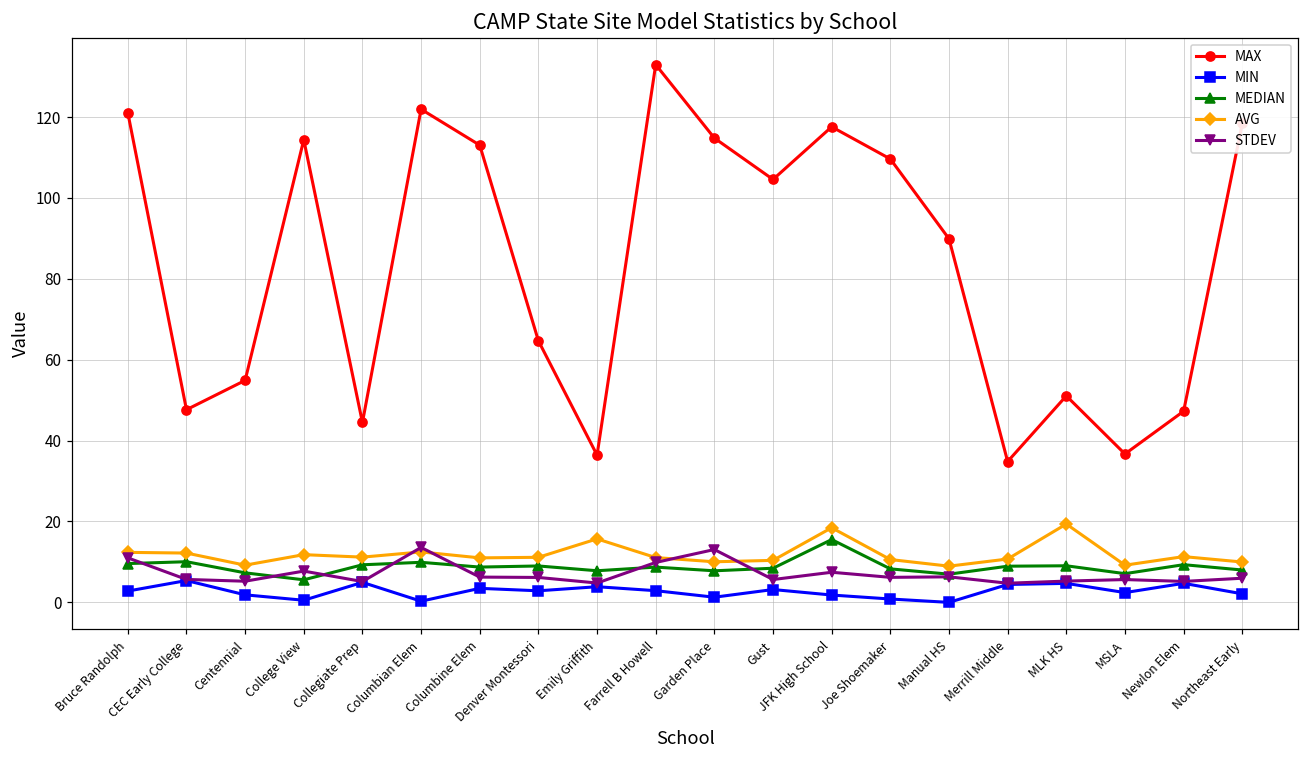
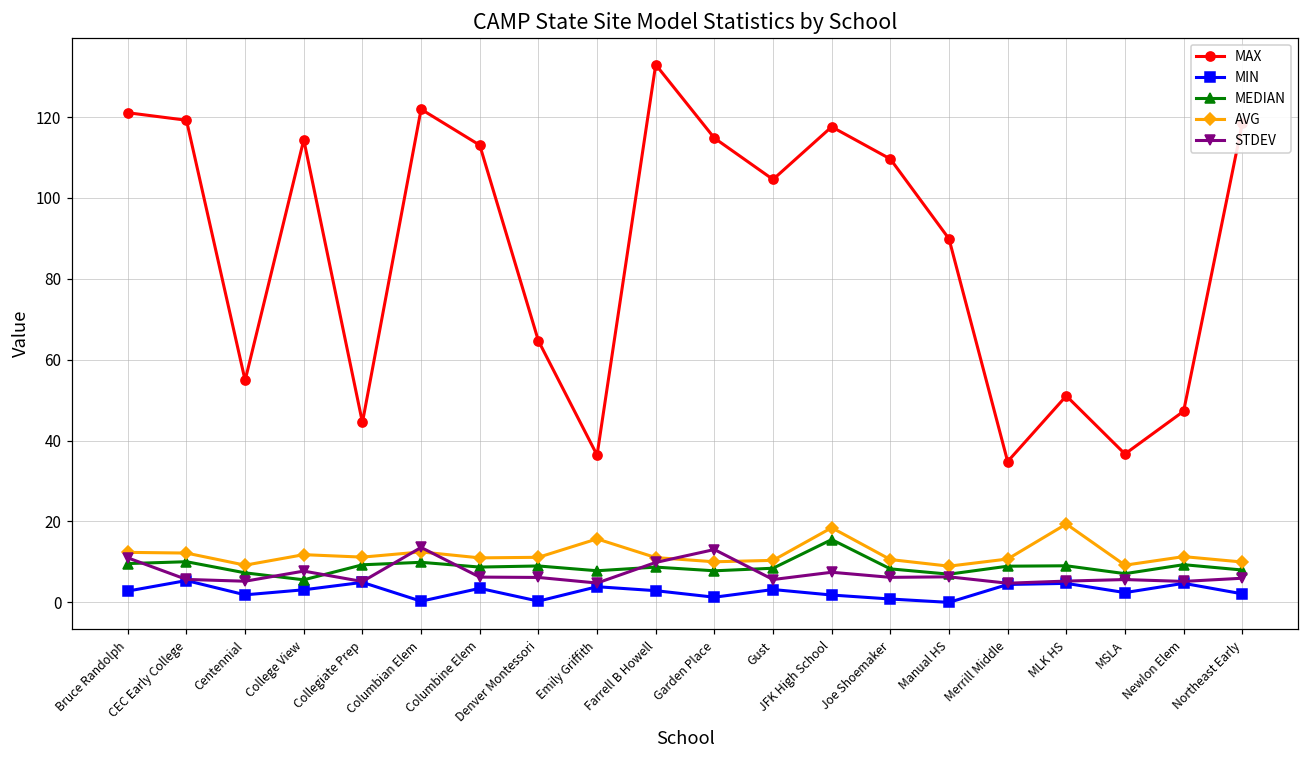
  {
    "MAX": {
      "Bruce Randolph": 121,
-     "CEC Early College": 48,
+     "CEC Early College": 119,
      "Centennial": 55,
      "College View": 114,
      "Collegiate Prep": 44,
      "Columbian Elem": 122,
      "Columbine Elem": 113,
      "Denver Montessori": 65,
      "Emily Griffith": 36,
      "Farrell B Howell": 133,
      "Garden Place": 115,
      "Gust": 105,
      "JFK High School": 118,
      "Joe Shoemaker": 110,
      "Manual HS": 90,
      "Merrill Middle": 35,
      "MLK HS": 51,
      "MSLA": 37,
      "Newlon Elem": 47
    },
    "MIN": {
      "Bruce Randolph": 3,
      "Centennial": 2,
-     "College View": 0,
+     "College View": 3,
      "Columbian Elem": 0,
      "Columbine Elem": 3,
-     "Denver Montessori": 3,
+     "Denver Montessori": 0,
      "Emily Griffith": 4,
      "Farrell B Howell": 3,
      "Garden Place": 1,
      "Gust": 3,
      "JFK High School": 2,
      "Joe Shoemaker": 1,
      "Manual HS": 0,
      "MSLA": 2,
      "Northeast Early": 2
    },
    "MEDIAN": {
      "Bruce Randolph": 10,
      "CEC Early College": 10,
      "Centennial": 7,
      "College View": 6,
      "Collegiate Prep": 9,
      "Columbian Elem": 10,
      "Columbine Elem": 9,
      "Denver Montessori": 9,
      "Emily Griffith": 8,
      "Farrell B Howell": 9,
      "Garden Place": 8,
      "Gust": 8,
      "JFK High School": 16,
      "Joe Shoemaker": 8,
      "Merrill Middle": 9,
      "MLK HS": 9,
      "MSLA": 7,
      "Newlon Elem": 9,
      "Northeast Early": 8
    },
    "AVG": {
      "Bruce Randolph": 12,
      "CEC Early College": 12,
      "Centennial": 9,
      "College View": 12,
      "Collegiate Prep": 11,
      "Columbian Elem": 12,
      "Columbine Elem": 11,
      "Denver Montessori": 11,
      "Emily Griffith": 16,
      "Farrell B Howell": 11,
      "Garden Place": 10,
      "Gust": 10,
      "JFK High School": 18,
      "Joe Shoemaker": 11,
      "Manual HS": 9,
      "Merrill Middle": 11,
      "MLK HS": 19,
      "MSLA": 9,
      "Newlon Elem": 11,
      "Northeast Early": 10
    },
    "STDEV": {
      "Bruce Randolph": 11,
      "Centennial": 5,
      "College View": 8,
      "Columbian Elem": 14,
      "Columbine Elem": 6,
      "Denver Montessori": 6,
      "Emily Griffith": 5,
      "Farrell B Howell": 10,
      "Garden Place": 13,
      "Gust": 6,
      "JFK High School": 7,
      "Joe Shoemaker": 6,
      "MSLA": 6,
      "Northeast Early": 6
    }
  }
